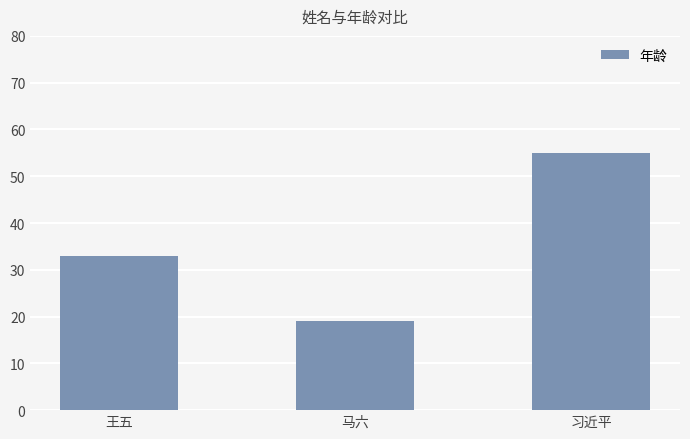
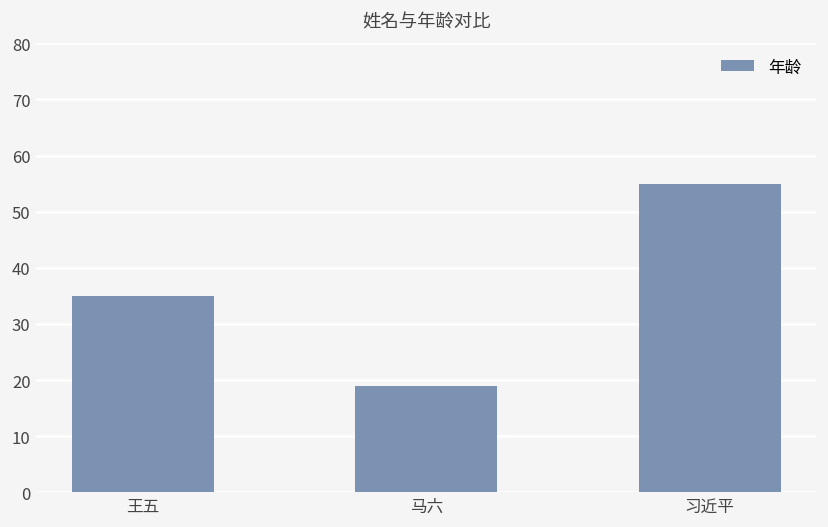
  {
-   "王五": 33,
+   "王五": 35,
    "马六": 19,
    "习近平": 55
  }
